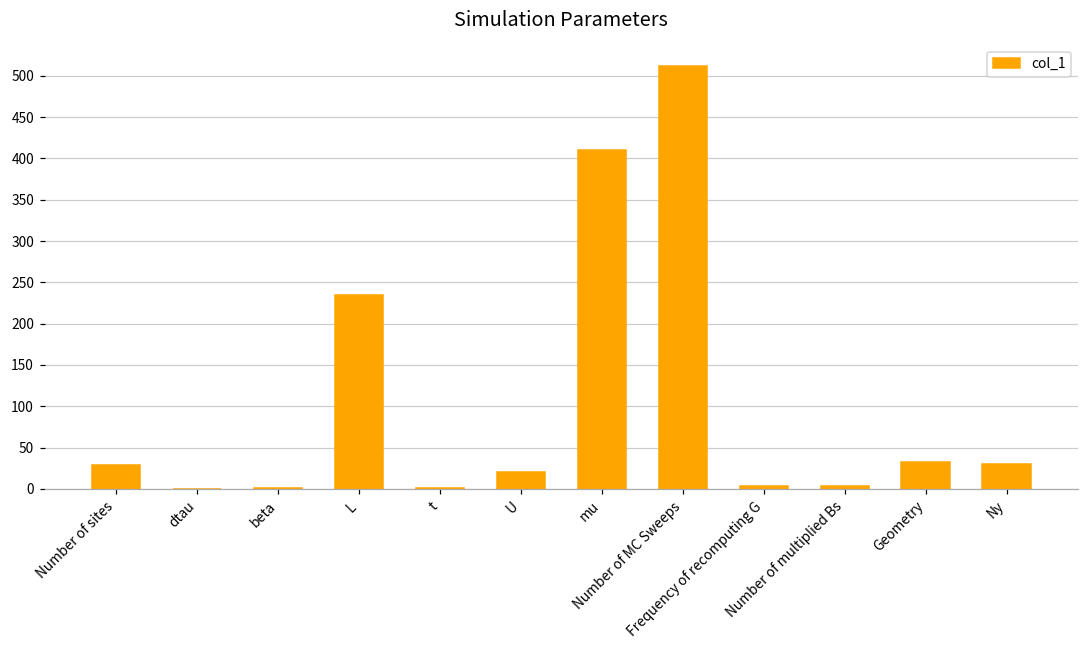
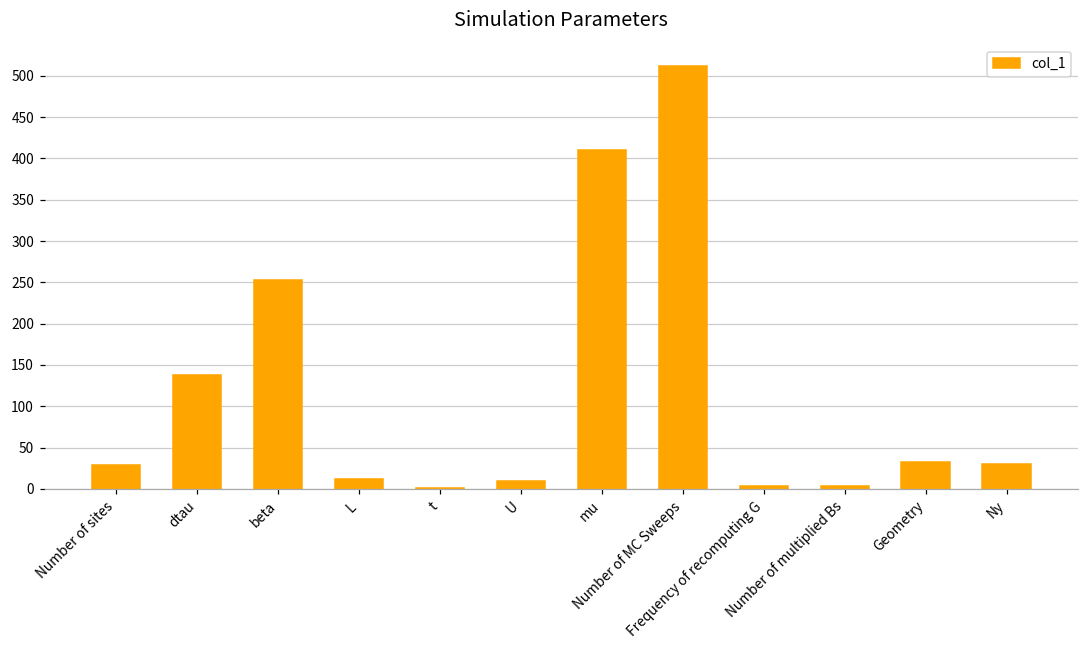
  {
    "Number of sites": 30,
-   "dtau": 0,
-   "beta": 0,
-   "L": 230,
-   "U": 20,
+   "dtau": 140,
+   "beta": 250,
+   "L": 10,
+   "U": 10,
    "mu": 410,
    "Number of MC Sweeps": 510,
    "Frequency of recomputing G": 0,
    "Geometry": 30,
    "Ny": 30
  }
